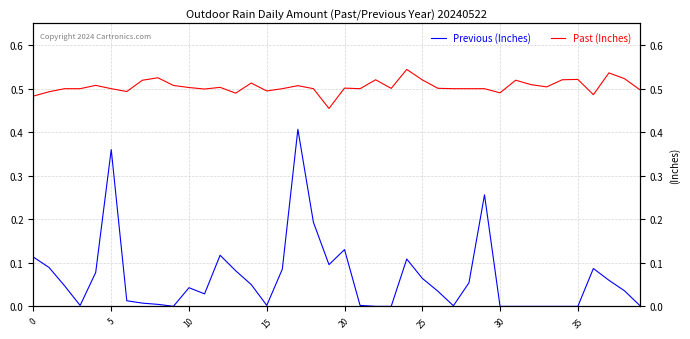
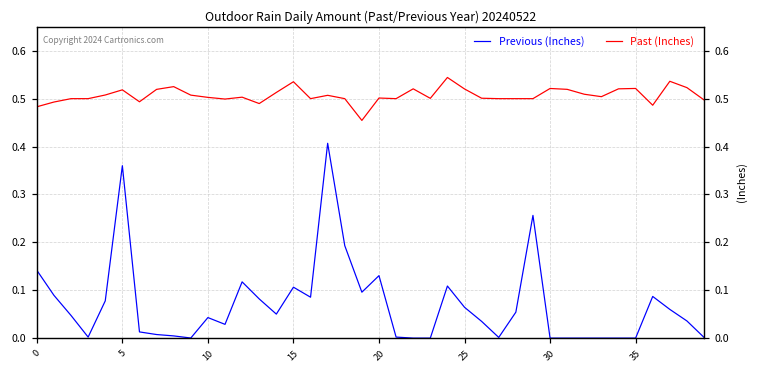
  {
    "Previous (Inches)": {
-     "0": 0.11,
+     "0": 0.14,
      "5": 0.36,
      "10": 0.04,
-     "15": 0.00,
+     "15": 0.11,
      "20": 0.13,
      "25": 0.06,
      "30": 0.00,
      "35": 0.00
    },
    "Past (Inches)": {
      "0": 0.48,
-     "5": 0.50,
+     "5": 0.52,
      "10": 0.50,
-     "15": 0.49,
+     "15": 0.54,
      "20": 0.50,
      "25": 0.52,
-     "30": 0.49,
+     "30": 0.52,
      "35": 0.52
    }
  }
